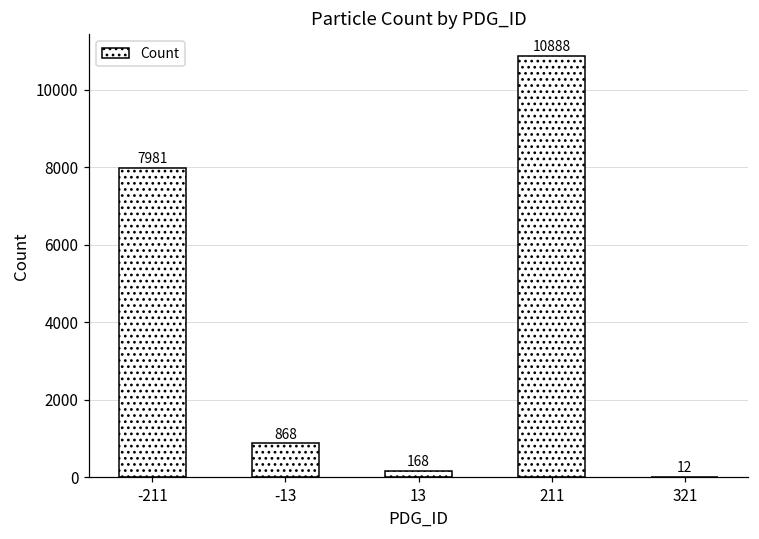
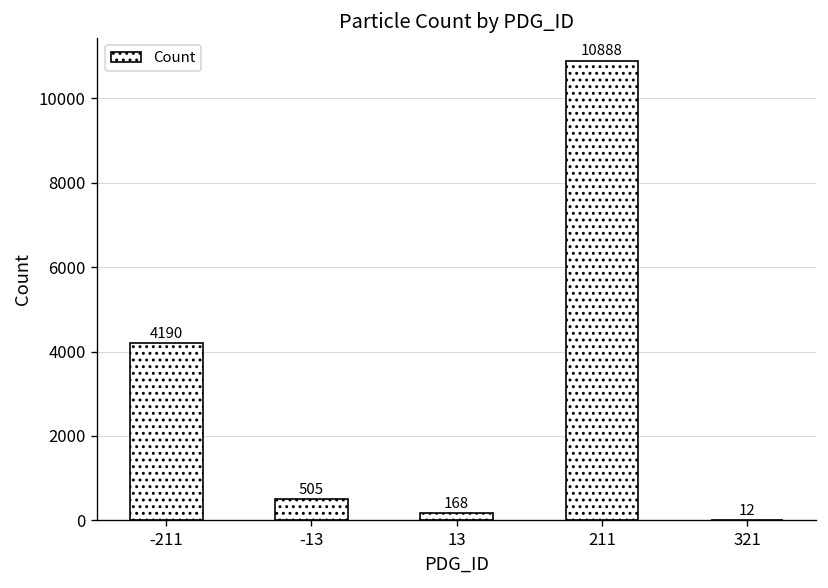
  {
-   "-211": 7981,
-   "-13": 868,
+   "-211": 4190,
+   "-13": 505,
    "13": 168,
    "211": 10888,
    "321": 12
  }
